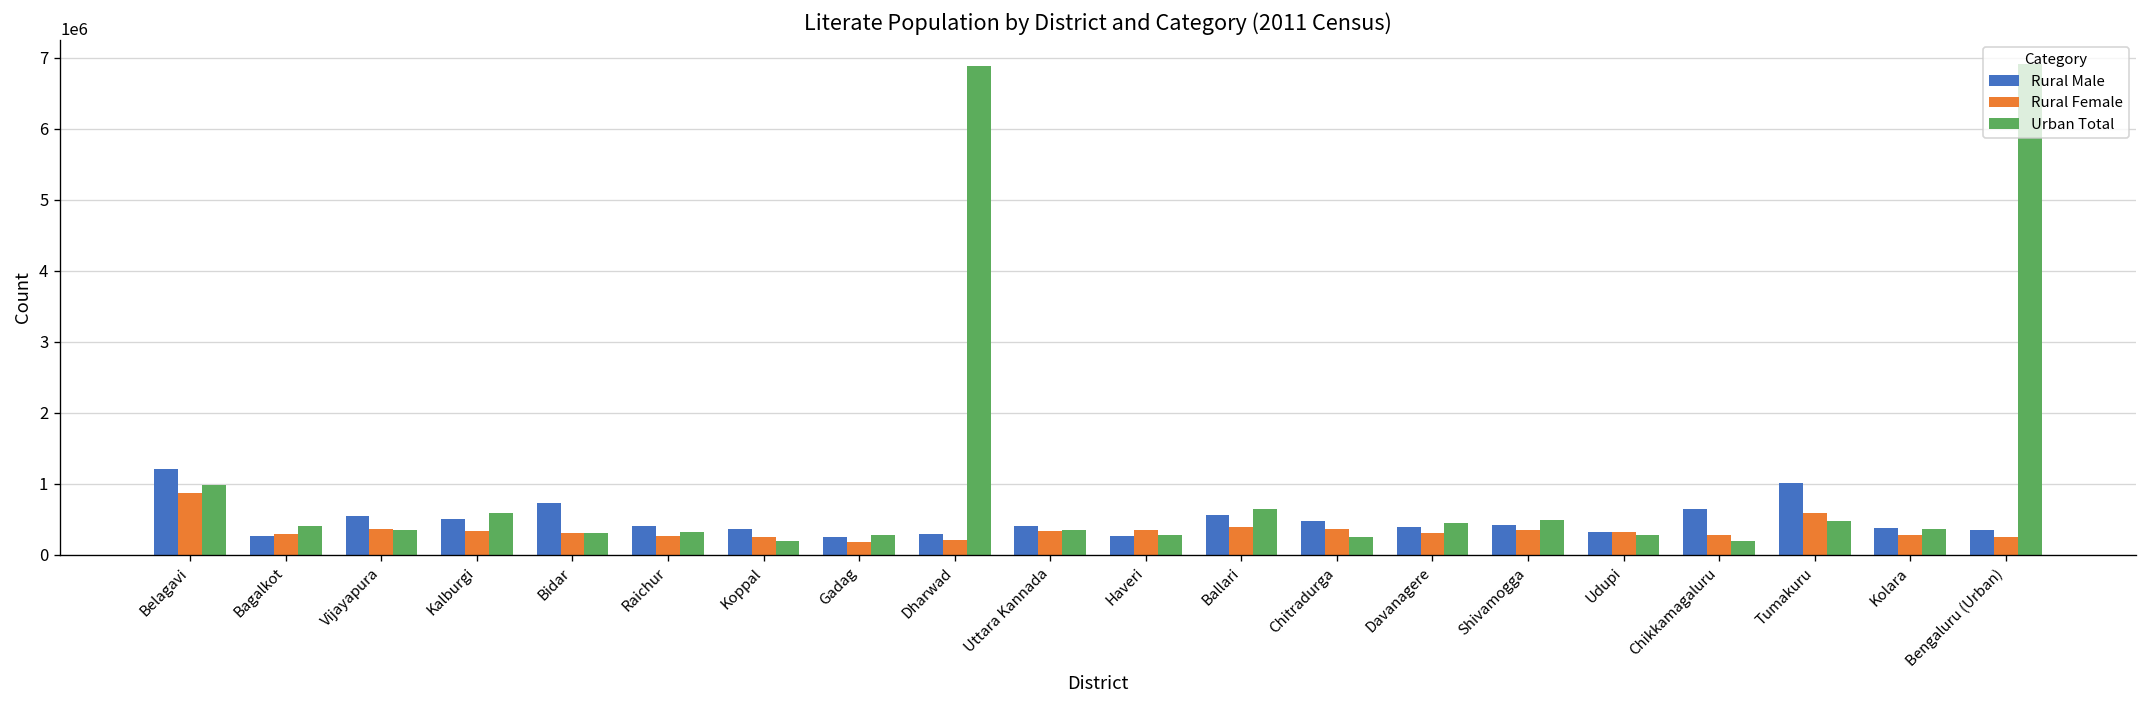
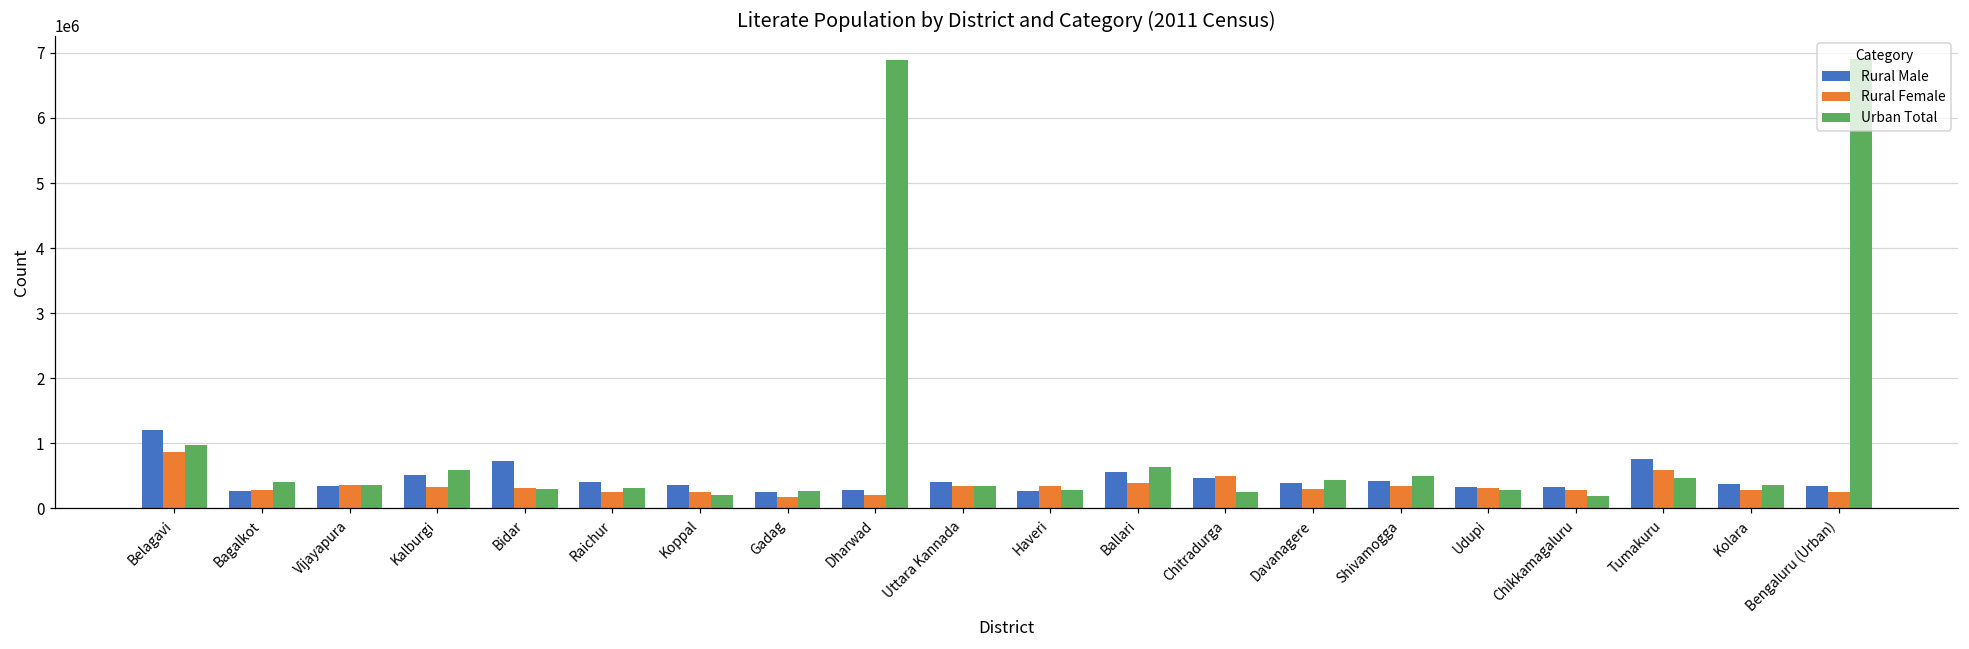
  {
    "Rural Male": {
      "Belagavi": 1200000,
      "Bagalkot": 300000,
-     "Vijayapura": 500000,
+     "Vijayapura": 300000,
      "Kalburgi": 500000,
      "Bidar": 700000,
      "Raichur": 400000,
      "Koppal": 400000,
      "Gadag": 300000,
      "Dharwad": 300000,
      "Uttara Kannada": 400000,
      "Haveri": 300000,
      "Ballari": 600000,
      "Chitradurga": 500000,
      "Davanagere": 400000,
      "Shivamogga": 400000,
      "Udupi": 300000,
-     "Chikkamagaluru": 600000,
-     "Tumakuru": 1000000,
+     "Chikkamagaluru": 300000,
+     "Tumakuru": 800000,
      "Kolara": 400000,
      "Bengaluru (Urban)": 300000
    },
    "Rural Female": {
      "Belagavi": 900000,
      "Bagalkot": 300000,
      "Vijayapura": 400000,
      "Kalburgi": 300000,
      "Bidar": 300000,
      "Raichur": 300000,
      "Koppal": 300000,
      "Gadag": 200000,
      "Dharwad": 200000,
      "Uttara Kannada": 300000,
      "Haveri": 300000,
      "Ballari": 400000,
-     "Chitradurga": 400000,
+     "Chitradurga": 500000,
      "Davanagere": 300000,
      "Shivamogga": 400000,
      "Udupi": 300000,
      "Chikkamagaluru": 300000,
      "Tumakuru": 600000,
      "Kolara": 300000,
      "Bengaluru (Urban)": 300000
    },
    "Urban Total": {
      "Belagavi": 1000000,
      "Bagalkot": 400000,
      "Vijayapura": 400000,
      "Kalburgi": 600000,
      "Bidar": 300000,
      "Raichur": 300000,
      "Koppal": 200000,
      "Gadag": 300000,
      "Dharwad": 6900000,
      "Uttara Kannada": 300000,
      "Haveri": 300000,
      "Ballari": 600000,
      "Chitradurga": 300000,
      "Davanagere": 400000,
      "Shivamogga": 500000,
      "Udupi": 300000,
      "Chikkamagaluru": 200000,
      "Tumakuru": 500000,
      "Kolara": 400000
    }
  }
